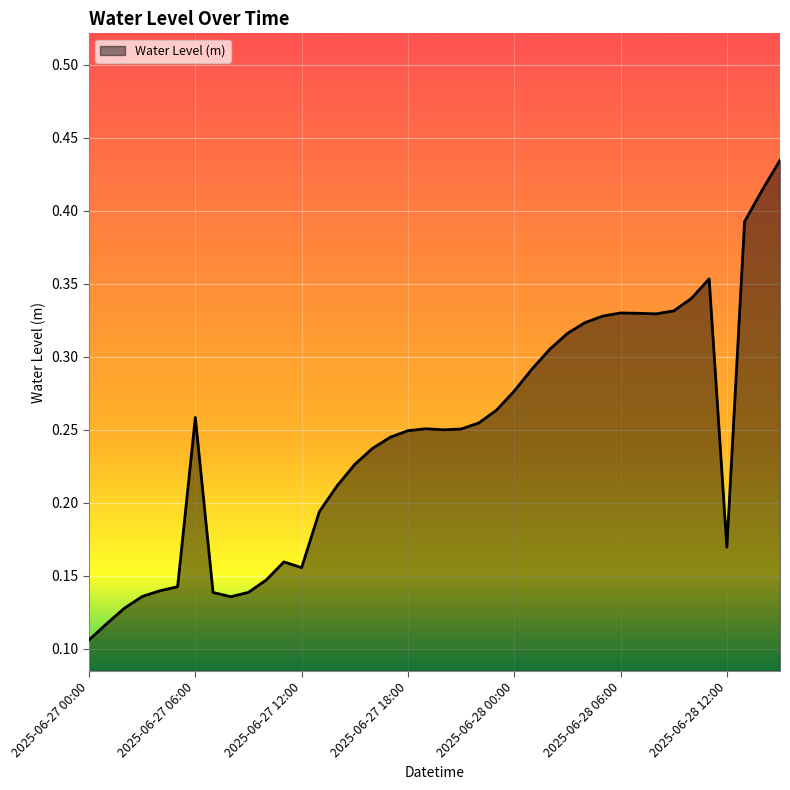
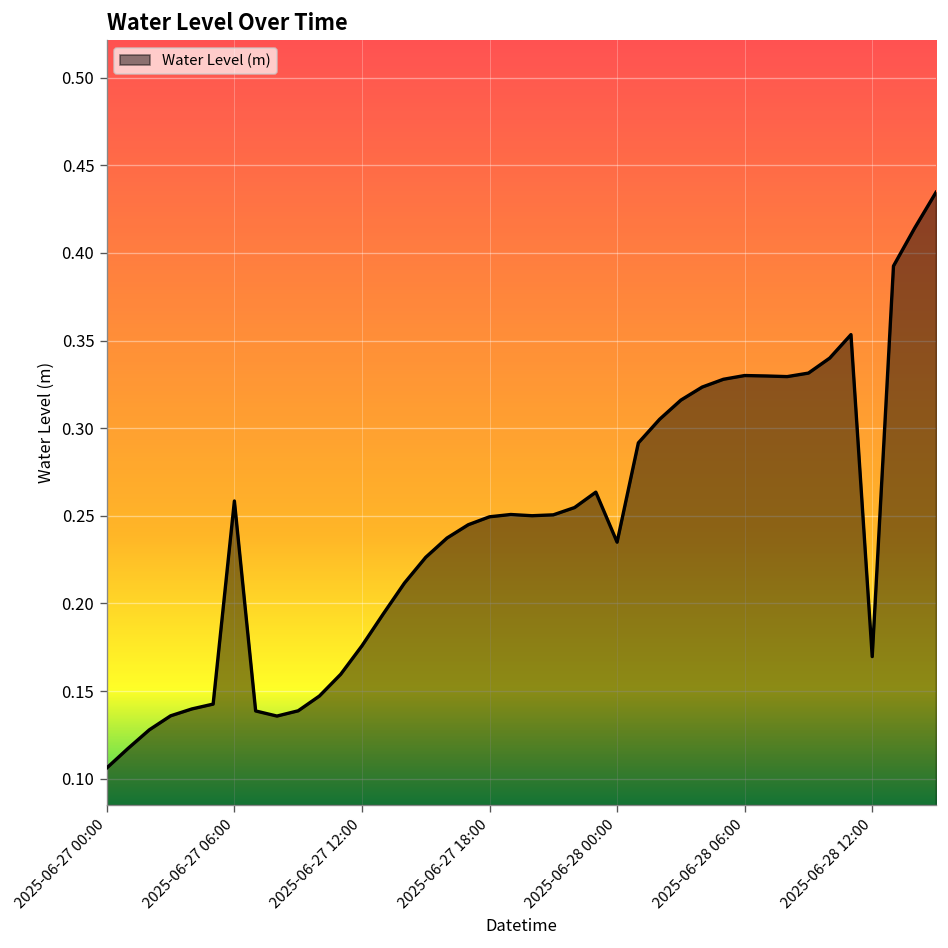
  {
    "2025-06-27 00:00": 0.106,
    "2025-06-27 06:00": 0.258,
-   "2025-06-27 12:00": 0.156,
+   "2025-06-27 12:00": 0.176,
    "2025-06-27 18:00": 0.249,
-   "2025-06-28 00:00": 0.277,
+   "2025-06-28 00:00": 0.235,
    "2025-06-28 06:00": 0.330,
    "2025-06-28 12:00": 0.170
  }
